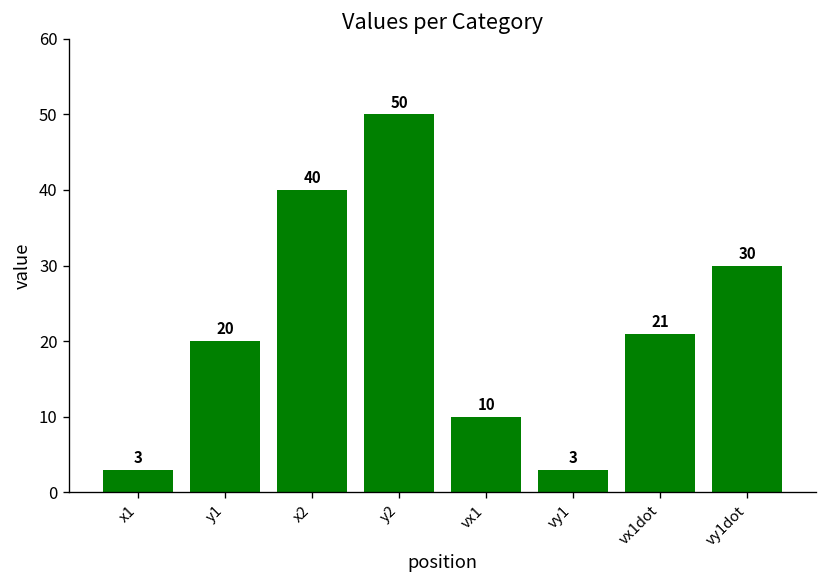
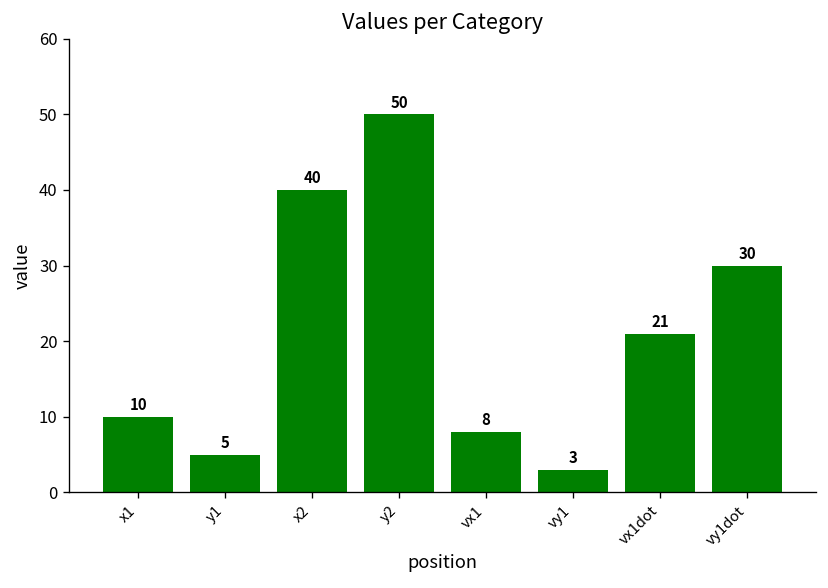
  {
-   "x1": 3,
-   "y1": 20,
+   "x1": 10,
+   "y1": 5,
    "x2": 40,
    "y2": 50,
-   "vx1": 10,
+   "vx1": 8,
    "vy1": 3,
    "vx1dot": 21,
    "vy1dot": 30
  }
